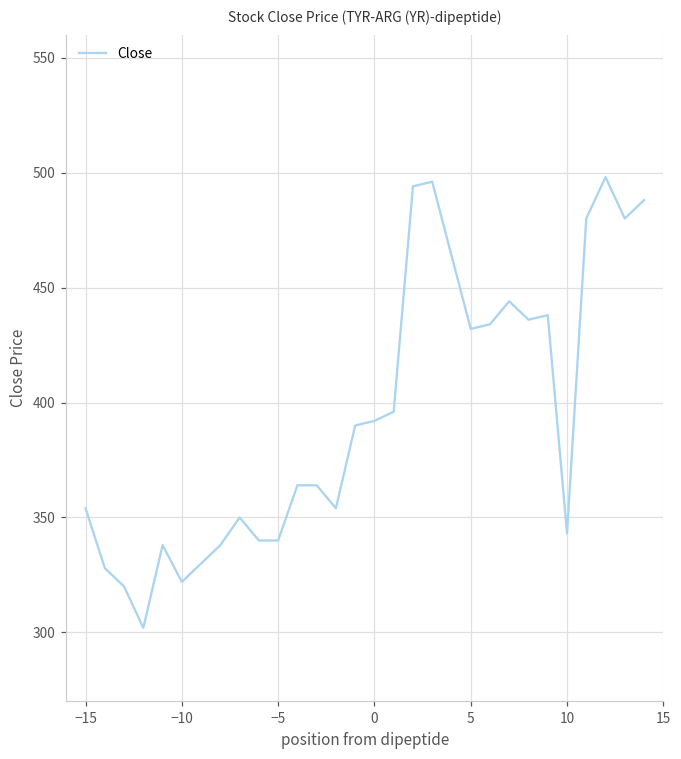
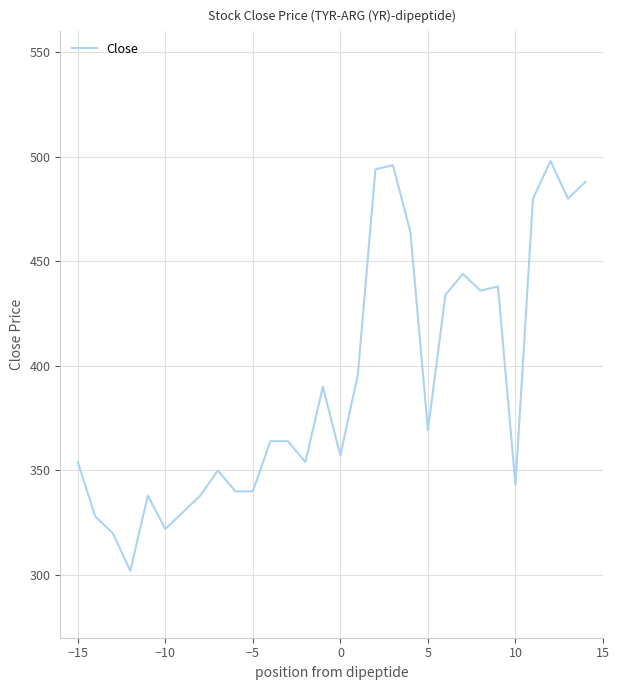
  {
    "−15": 354,
    "−10": 322,
    "−5": 340,
-   "0": 392,
-   "5": 432,
+   "0": 357,
+   "5": 369,
    "10": 343
  }
